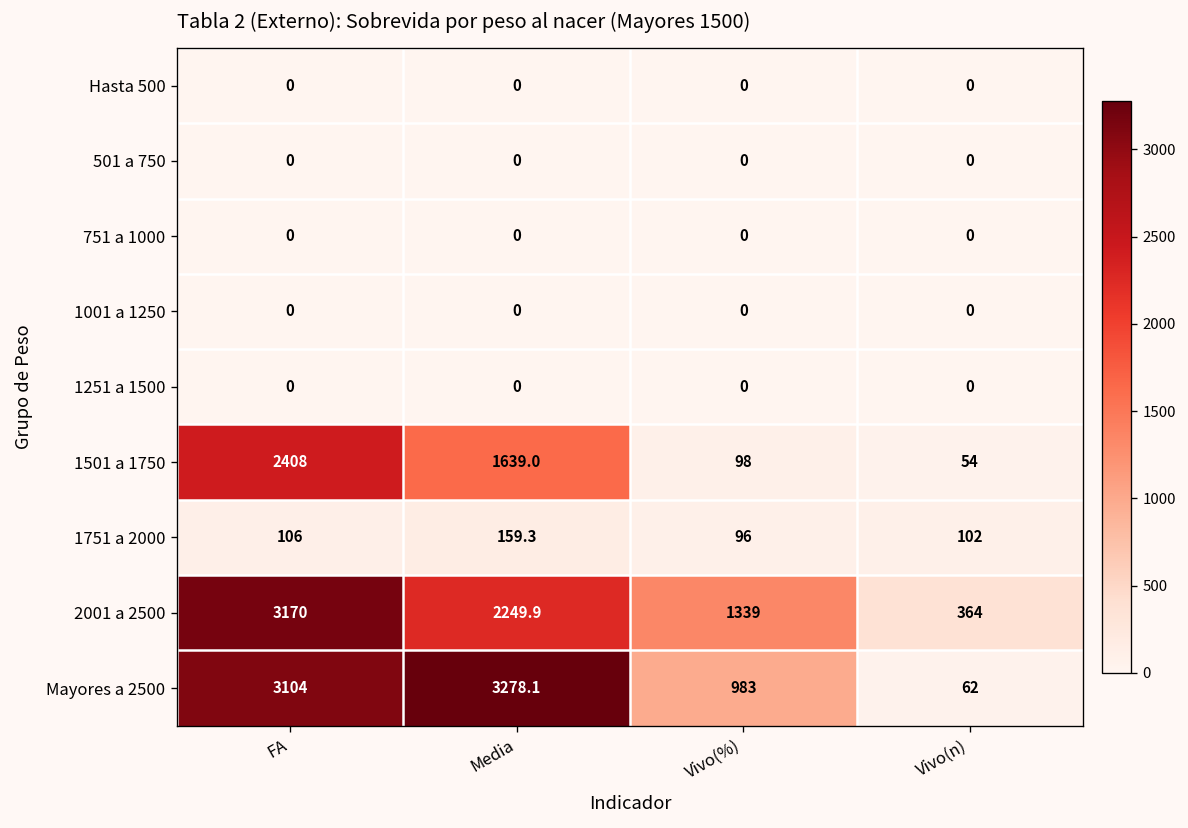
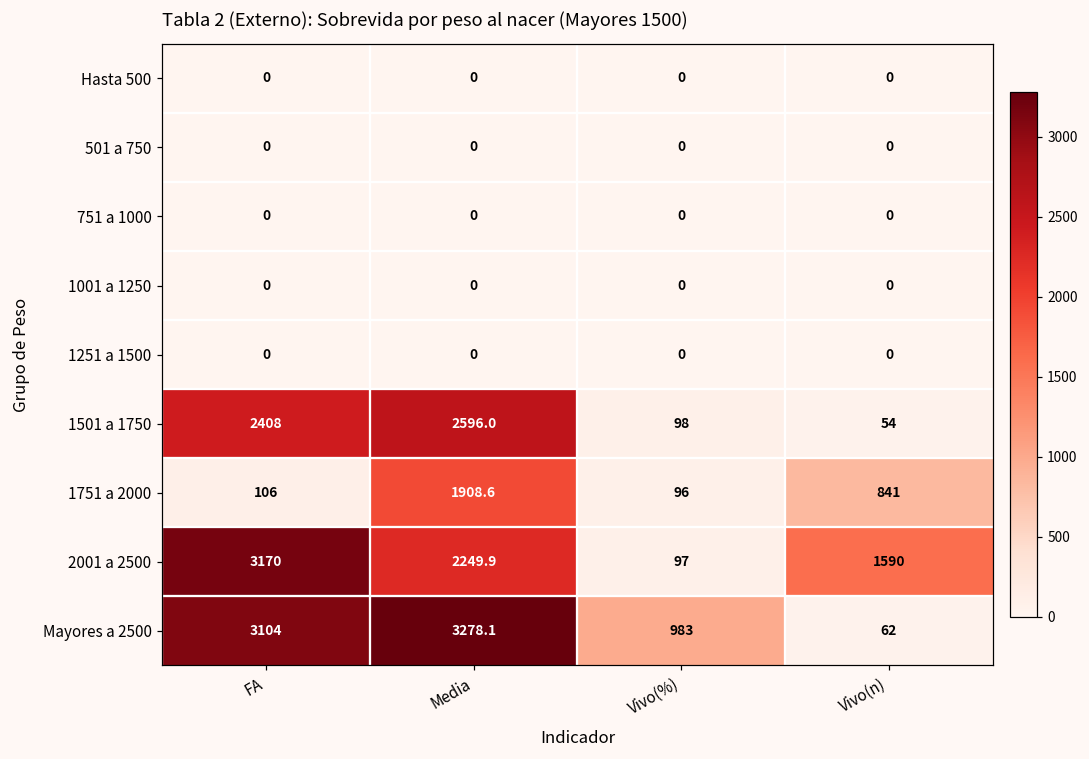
  {
    "Hasta 500": {
      "FA": 0,
      "Media": 0,
      "Vivo(%)": 0,
      "Vivo(n)": 0
    },
    "501 a 750": {
      "FA": 0,
      "Media": 0,
      "Vivo(%)": 0,
      "Vivo(n)": 0
    },
    "751 a 1000": {
      "FA": 0,
      "Media": 0,
      "Vivo(%)": 0,
      "Vivo(n)": 0
    },
    "1001 a 1250": {
      "FA": 0,
      "Media": 0,
      "Vivo(%)": 0,
      "Vivo(n)": 0
    },
    "1251 a 1500": {
      "FA": 0,
      "Media": 0,
      "Vivo(%)": 0,
      "Vivo(n)": 0
    },
    "1501 a 1750": {
      "FA": 2408,
-     "Media": 1639.0,
+     "Media": 2596.0,
      "Vivo(%)": 98,
      "Vivo(n)": 54
    },
    "1751 a 2000": {
      "FA": 106,
-     "Media": 159.3,
+     "Media": 1908.6,
      "Vivo(%)": 96,
-     "Vivo(n)": 102
+     "Vivo(n)": 841
    },
    "2001 a 2500": {
      "FA": 3170,
      "Media": 2249.9,
-     "Vivo(%)": 1339,
-     "Vivo(n)": 364
+     "Vivo(%)": 97,
+     "Vivo(n)": 1590
    },
    "Mayores a 2500": {
      "FA": 3104,
      "Media": 3278.1,
      "Vivo(%)": 983,
      "Vivo(n)": 62
    }
  }
